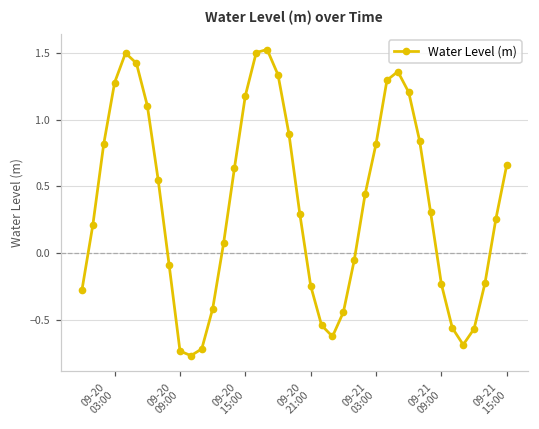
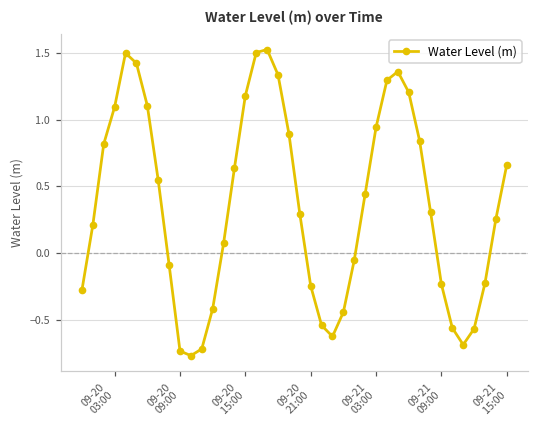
  {
-   "09-20 03:00": 1.28,
+   "09-20 03:00": 1.10,
    "09-20 09:00": -0.73,
    "09-20 15:00": 1.18,
    "09-20 21:00": -0.25,
-   "09-21 03:00": 0.82,
+   "09-21 03:00": 0.94,
    "09-21 09:00": -0.23,
    "09-21 15:00": 0.66
  }
